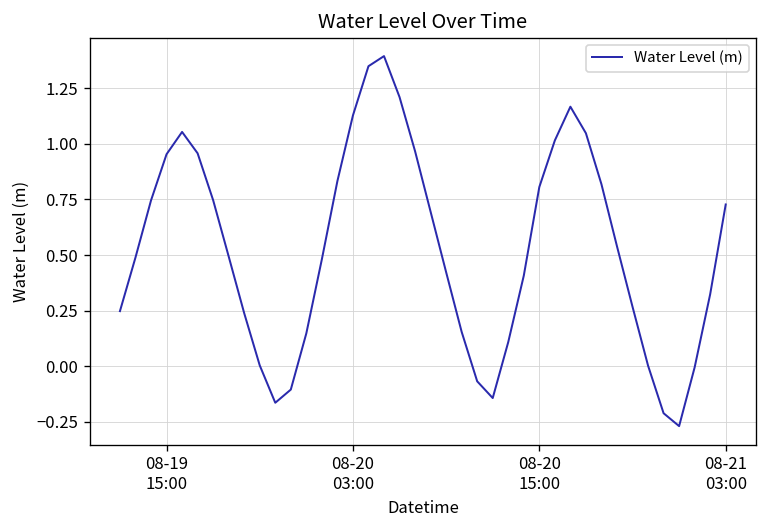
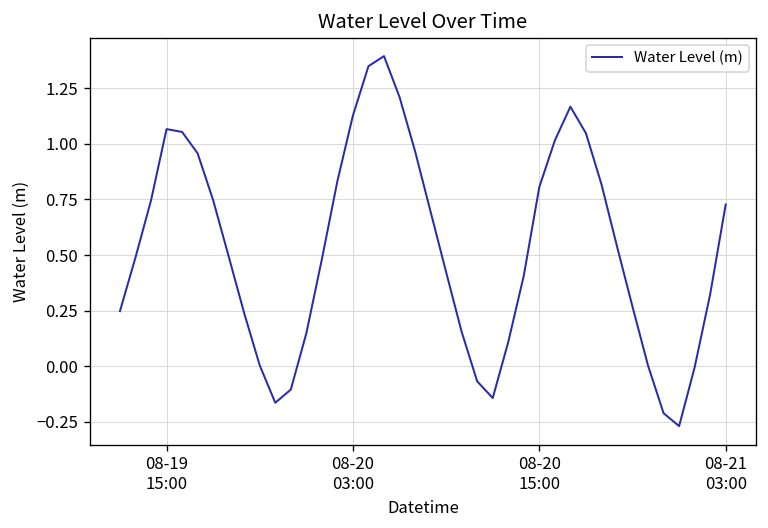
  {
-   "08-19 15:00": 0.95,
+   "08-19 15:00": 1.07,
    "08-20 03:00": 1.13,
    "08-20 15:00": 0.81,
    "08-21 03:00": 0.73
  }
